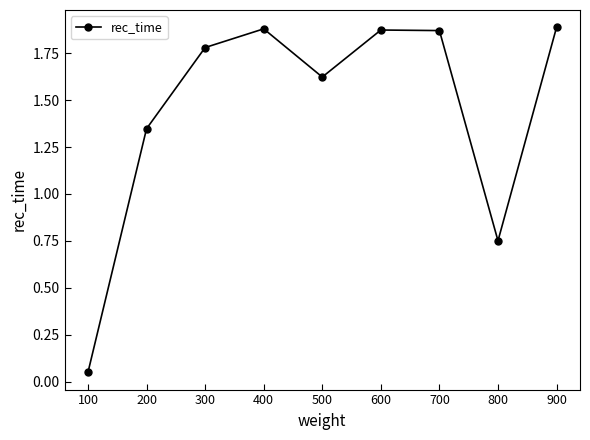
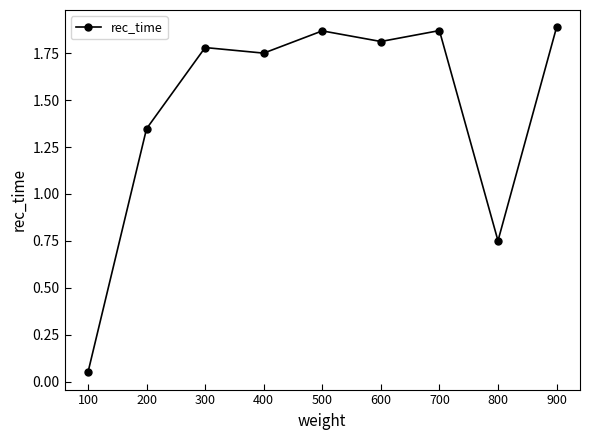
  {
    "100": 0.05,
    "200": 1.35,
    "300": 1.78,
-   "400": 1.88,
-   "500": 1.62,
-   "600": 1.87,
+   "400": 1.75,
+   "500": 1.87,
+   "600": 1.81,
    "700": 1.87,
    "800": 0.75,
    "900": 1.89
  }
